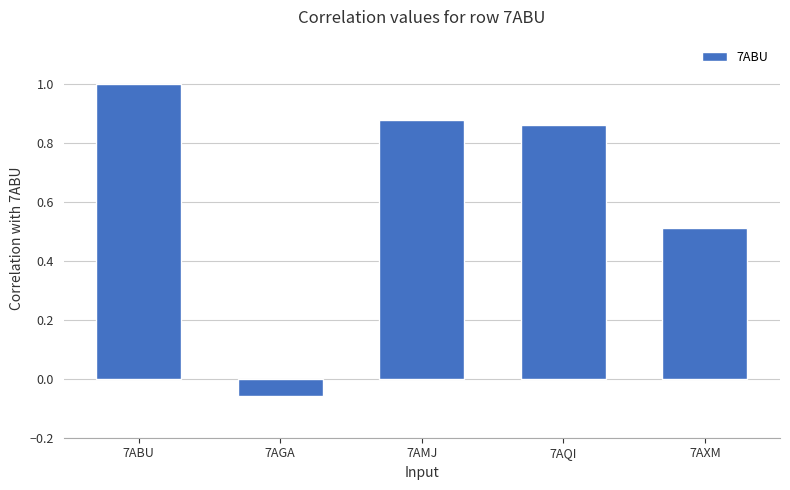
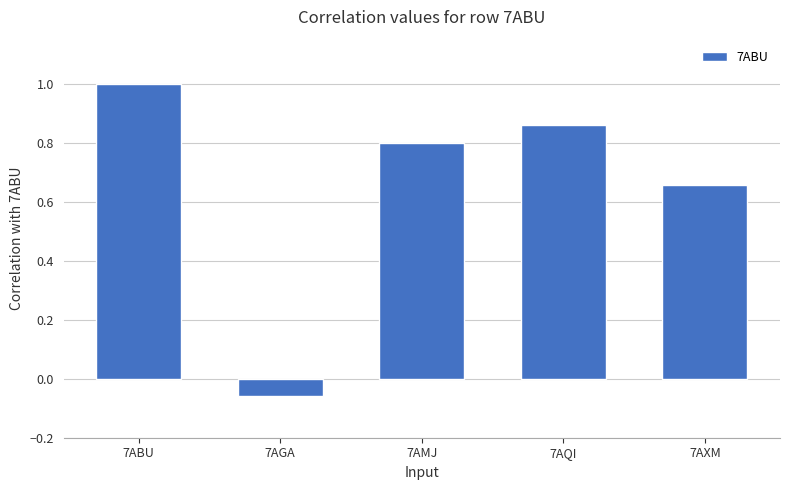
  {
    "7ABU": 1.00,
    "7AGA": -0.06,
-   "7AMJ": 0.88,
+   "7AMJ": 0.80,
    "7AQI": 0.86,
-   "7AXM": 0.51
+   "7AXM": 0.66
  }
